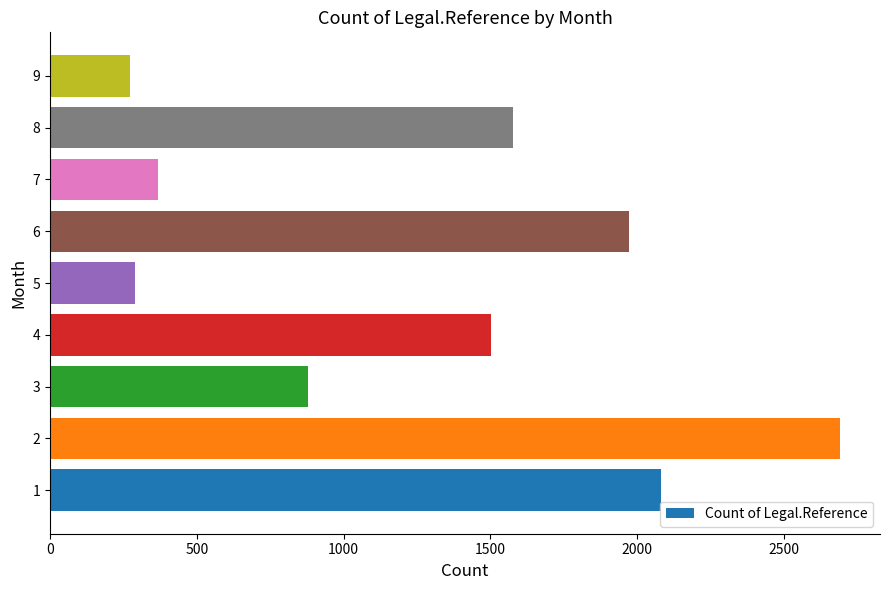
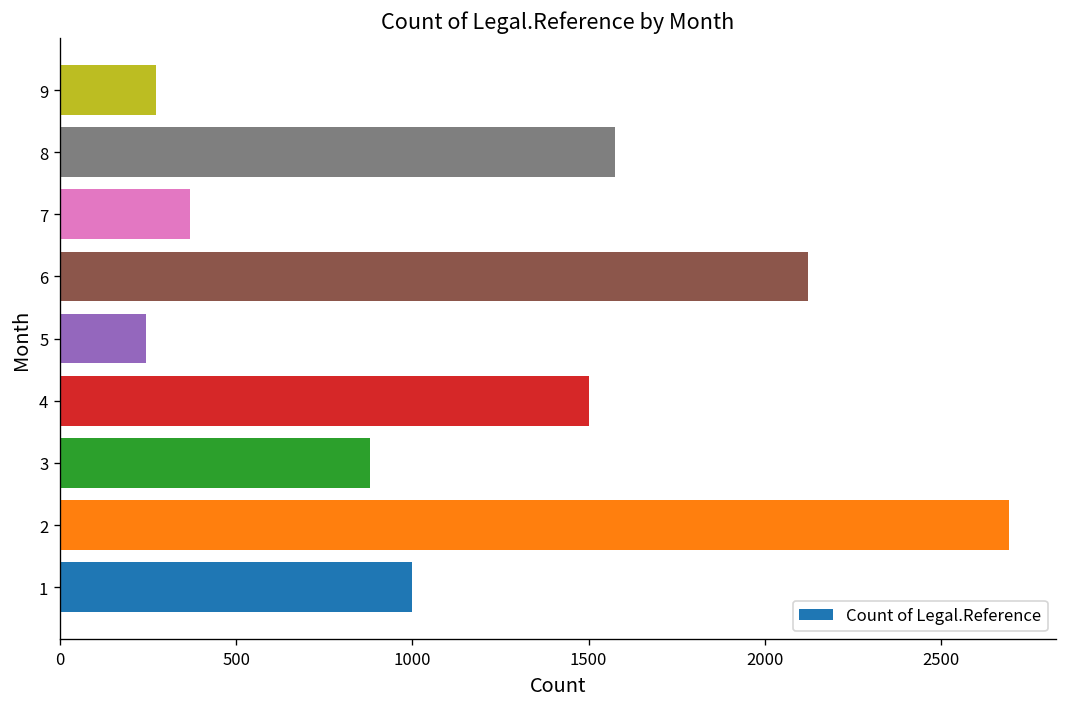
  {
    "9": 270,
    "8": 1580,
    "7": 370,
-   "6": 1970,
-   "5": 290,
+   "6": 2120,
+   "5": 240,
    "4": 1500,
    "3": 880,
    "2": 2690,
-   "1": 2080
+   "1": 1000
  }
